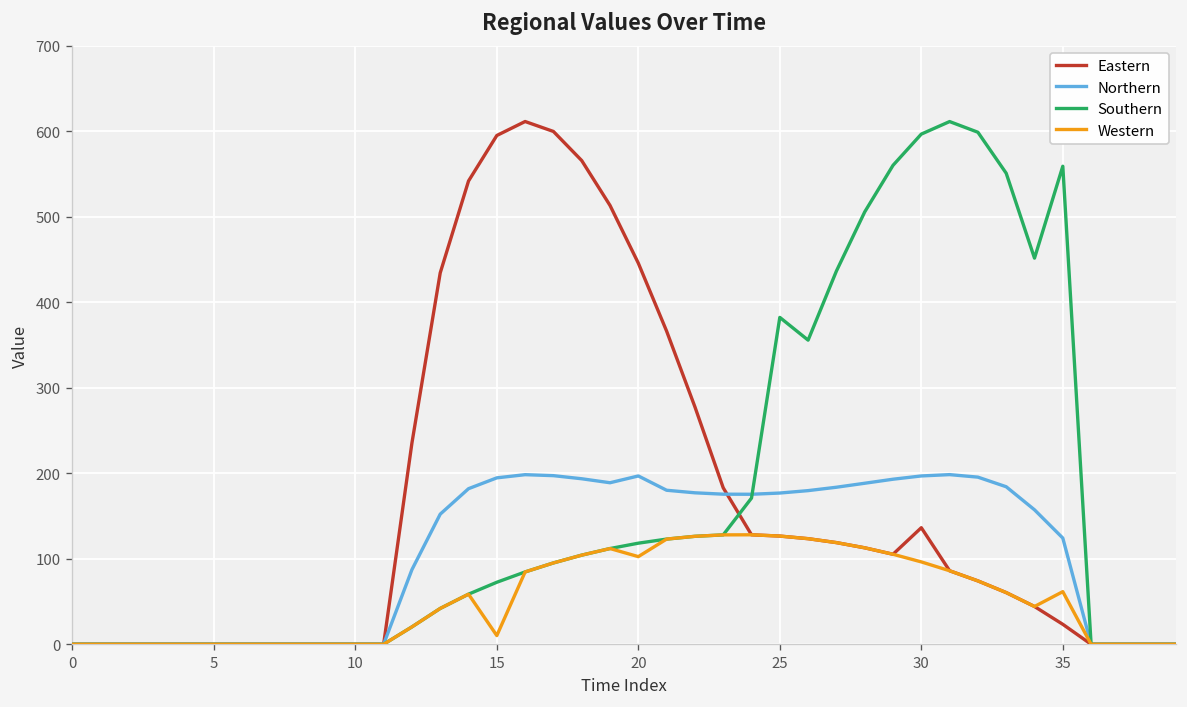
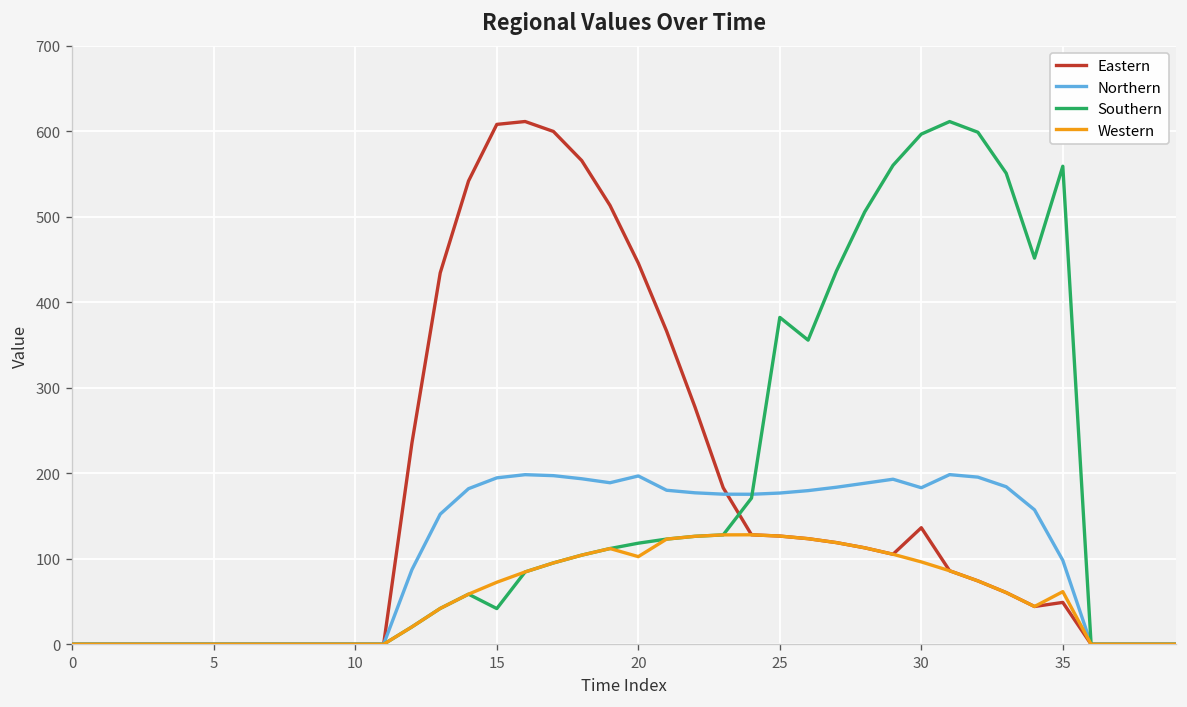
  {
    "Eastern": {
-     "15": 590,
+     "15": 610,
      "20": 450,
      "30": 140,
-     "35": 20
+     "35": 50
    },
    "Northern": {
      "15": 190,
      "20": 200,
      "25": 180,
-     "30": 200,
-     "35": 120
+     "30": 180,
+     "35": 100
    },
    "Southern": {
-     "15": 70,
+     "15": 40,
      "20": 120,
      "25": 380,
      "30": 600,
      "35": 560
    },
    "Western": {
-     "15": 10,
+     "15": 70,
      "20": 100,
      "30": 100,
      "35": 60
    }
  }
